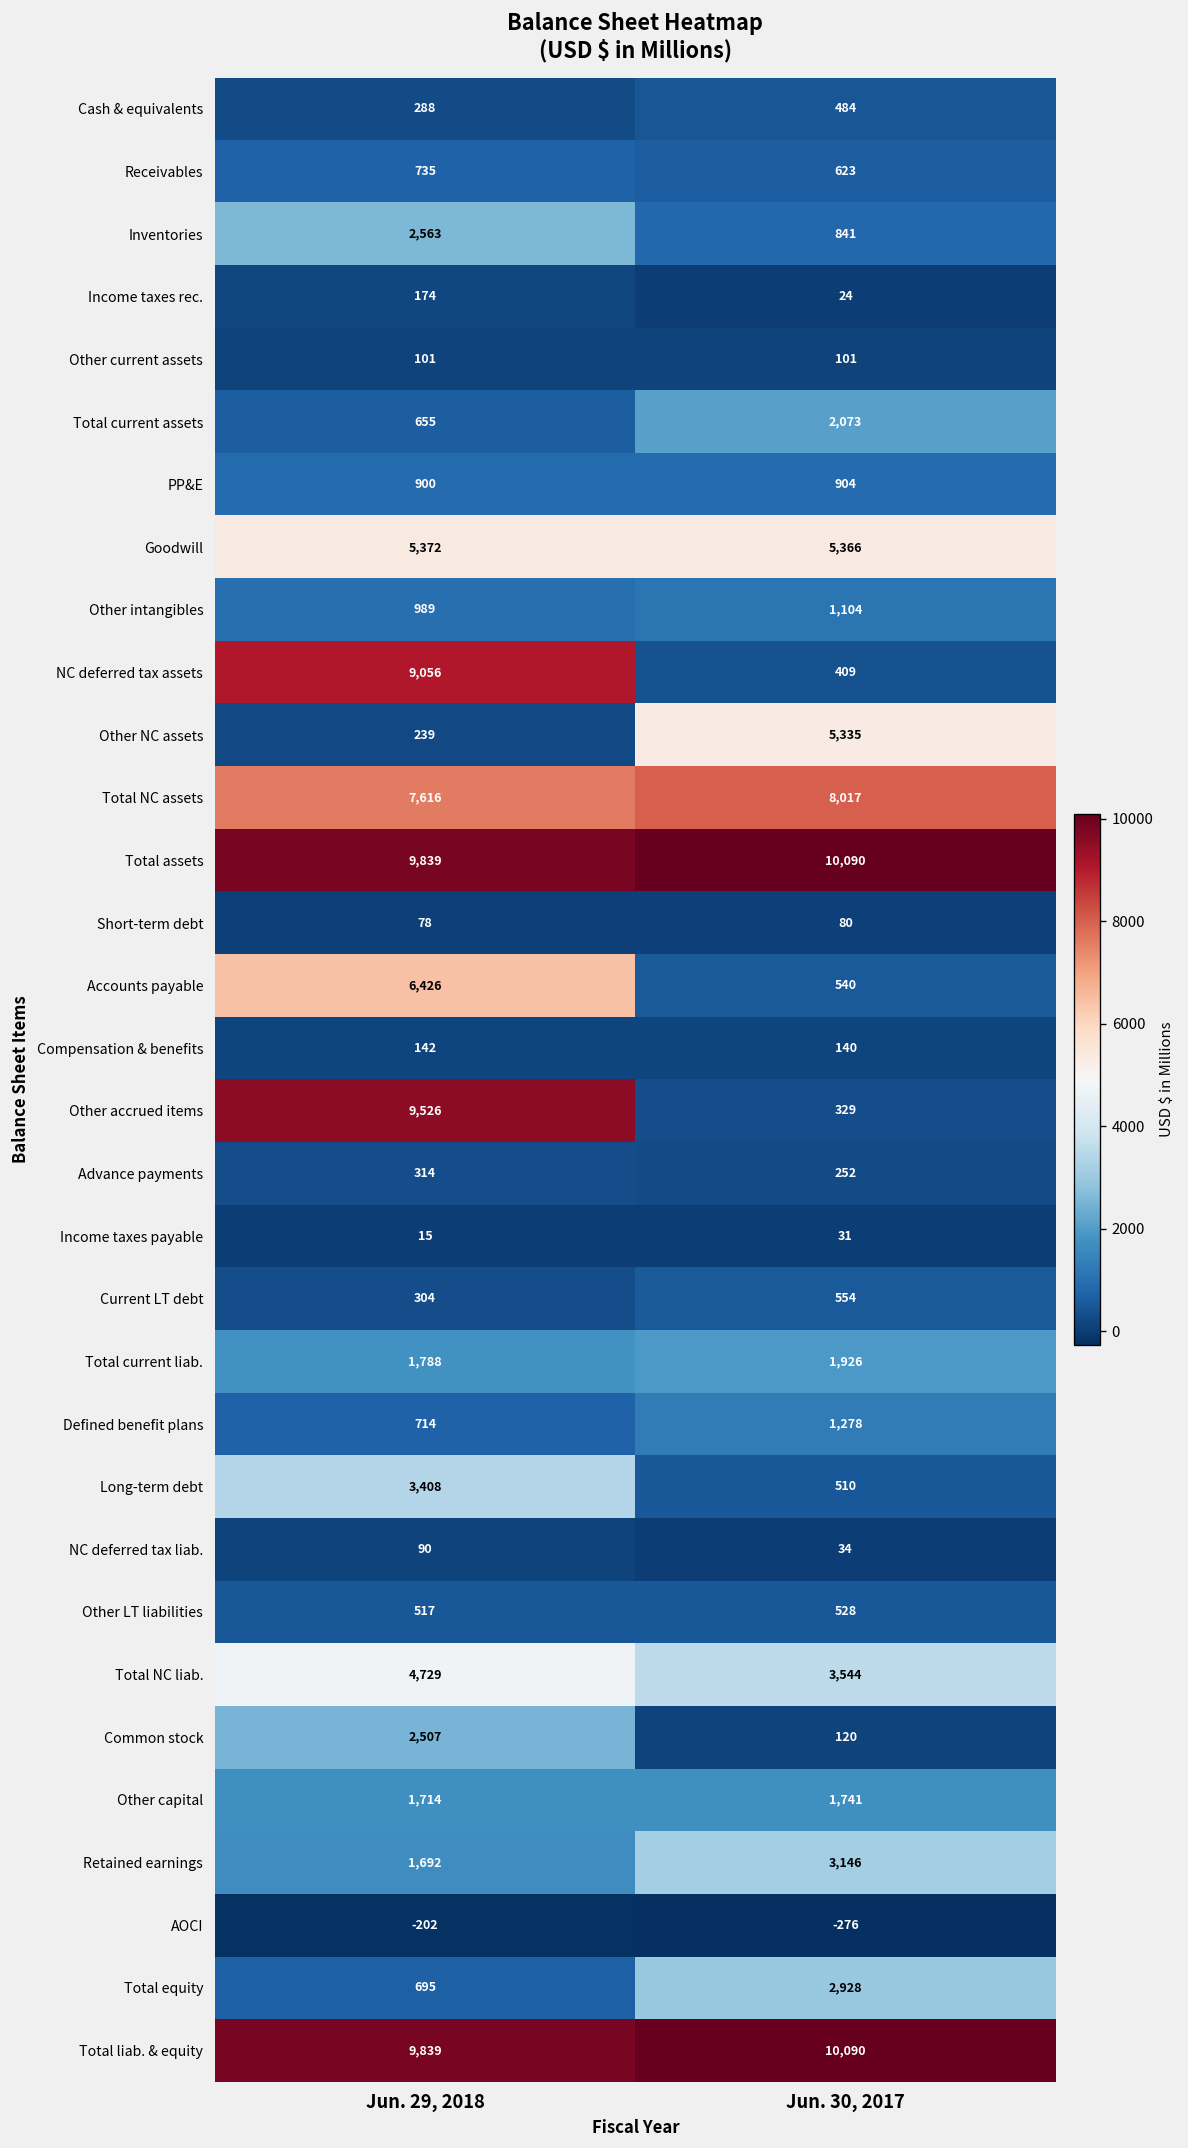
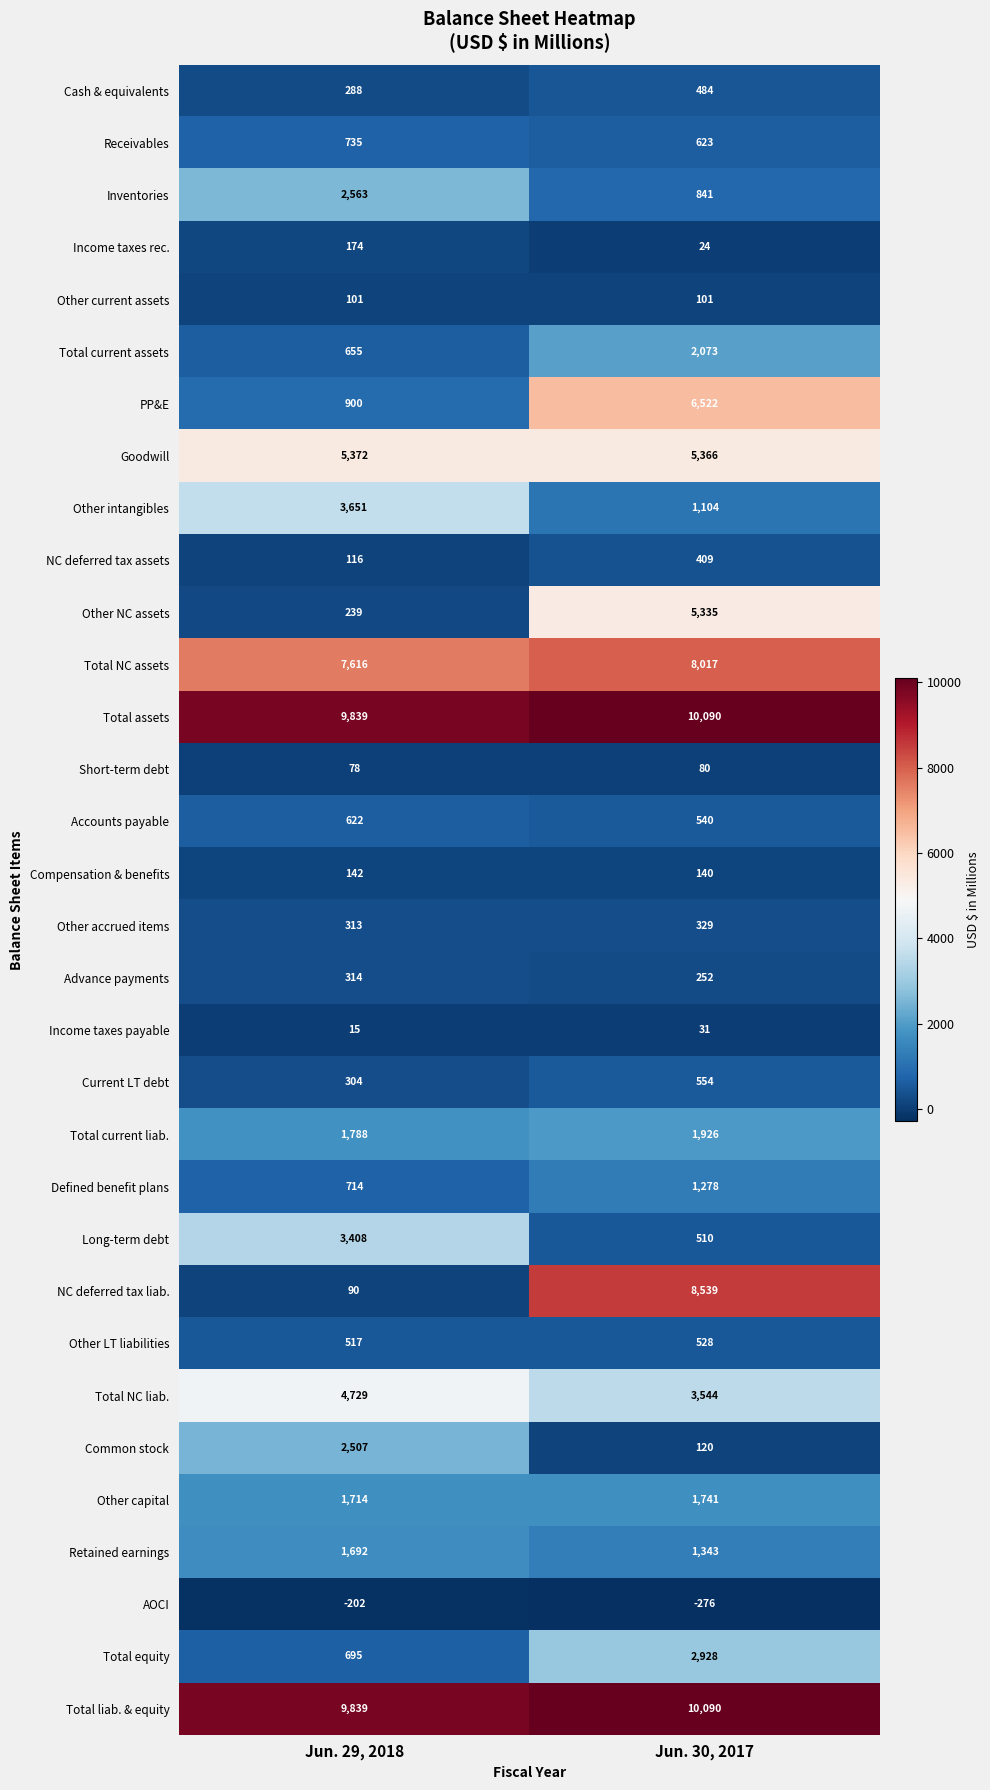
  {
    "Cash & equivalents": {
      "Jun. 29, 2018": "288",
      "Jun. 30, 2017": "484"
    },
    "Receivables": {
      "Jun. 29, 2018": "735",
      "Jun. 30, 2017": "623"
    },
    "Inventories": {
      "Jun. 29, 2018": "2,563",
      "Jun. 30, 2017": "841"
    },
    "Income taxes rec.": {
      "Jun. 29, 2018": "174",
      "Jun. 30, 2017": "24"
    },
    "Other current assets": {
      "Jun. 29, 2018": "101",
      "Jun. 30, 2017": "101"
    },
    "Total current assets": {
      "Jun. 29, 2018": "655",
      "Jun. 30, 2017": "2,073"
    },
    "PP&E": {
      "Jun. 29, 2018": "900",
-     "Jun. 30, 2017": "904"
+     "Jun. 30, 2017": "6,522"
    },
    "Goodwill": {
      "Jun. 29, 2018": "5,372",
      "Jun. 30, 2017": "5,366"
    },
    "Other intangibles": {
-     "Jun. 29, 2018": "989",
+     "Jun. 29, 2018": "3,651",
      "Jun. 30, 2017": "1,104"
    },
    "NC deferred tax assets": {
-     "Jun. 29, 2018": "9,056",
+     "Jun. 29, 2018": "116",
      "Jun. 30, 2017": "409"
    },
    "Other NC assets": {
      "Jun. 29, 2018": "239",
      "Jun. 30, 2017": "5,335"
    },
    "Total NC assets": {
      "Jun. 29, 2018": "7,616",
      "Jun. 30, 2017": "8,017"
    },
    "Total assets": {
      "Jun. 29, 2018": "9,839",
      "Jun. 30, 2017": "10,090"
    },
    "Short-term debt": {
      "Jun. 29, 2018": "78",
      "Jun. 30, 2017": "80"
    },
    "Accounts payable": {
-     "Jun. 29, 2018": "6,426",
+     "Jun. 29, 2018": "622",
      "Jun. 30, 2017": "540"
    },
    "Compensation & benefits": {
      "Jun. 29, 2018": "142",
      "Jun. 30, 2017": "140"
    },
    "Other accrued items": {
-     "Jun. 29, 2018": "9,526",
+     "Jun. 29, 2018": "313",
      "Jun. 30, 2017": "329"
    },
    "Advance payments": {
      "Jun. 29, 2018": "314",
      "Jun. 30, 2017": "252"
    },
    "Income taxes payable": {
      "Jun. 29, 2018": "15",
      "Jun. 30, 2017": "31"
    },
    "Current LT debt": {
      "Jun. 29, 2018": "304",
      "Jun. 30, 2017": "554"
    },
    "Total current liab.": {
      "Jun. 29, 2018": "1,788",
      "Jun. 30, 2017": "1,926"
    },
    "Defined benefit plans": {
      "Jun. 29, 2018": "714",
      "Jun. 30, 2017": "1,278"
    },
    "Long-term debt": {
      "Jun. 29, 2018": "3,408",
      "Jun. 30, 2017": "510"
    },
    "NC deferred tax liab.": {
      "Jun. 29, 2018": "90",
-     "Jun. 30, 2017": "34"
+     "Jun. 30, 2017": "8,539"
    },
    "Other LT liabilities": {
      "Jun. 29, 2018": "517",
      "Jun. 30, 2017": "528"
    },
    "Total NC liab.": {
      "Jun. 29, 2018": "4,729",
      "Jun. 30, 2017": "3,544"
    },
    "Common stock": {
      "Jun. 29, 2018": "2,507",
      "Jun. 30, 2017": "120"
    },
    "Other capital": {
      "Jun. 29, 2018": "1,714",
      "Jun. 30, 2017": "1,741"
    },
    "Retained earnings": {
      "Jun. 29, 2018": "1,692",
-     "Jun. 30, 2017": "3,146"
+     "Jun. 30, 2017": "1,343"
    },
    "AOCI": {
      "Jun. 29, 2018": "-202",
      "Jun. 30, 2017": "-276"
    },
    "Total equity": {
      "Jun. 29, 2018": "695",
      "Jun. 30, 2017": "2,928"
    },
    "Total liab. & equity": {
      "Jun. 29, 2018": "9,839",
      "Jun. 30, 2017": "10,090"
    }
  }
